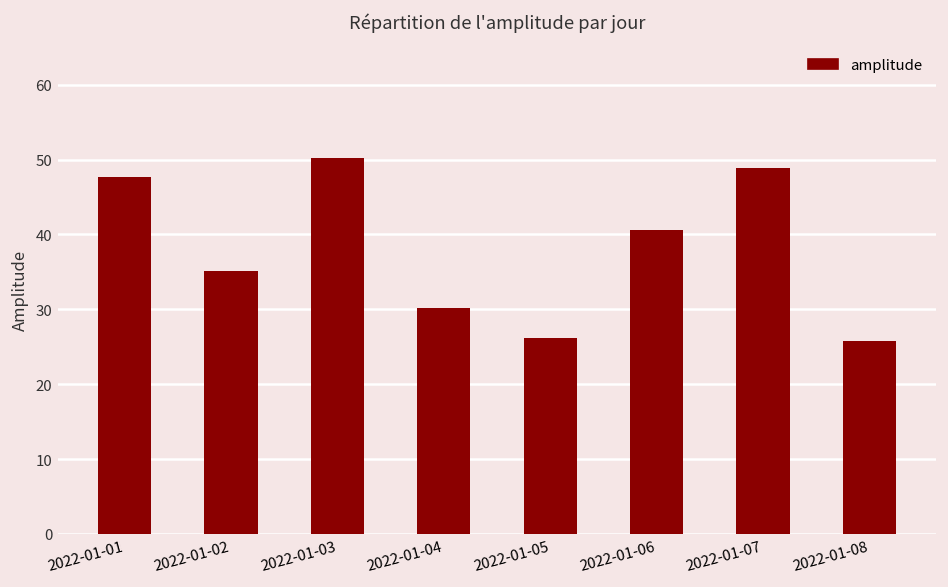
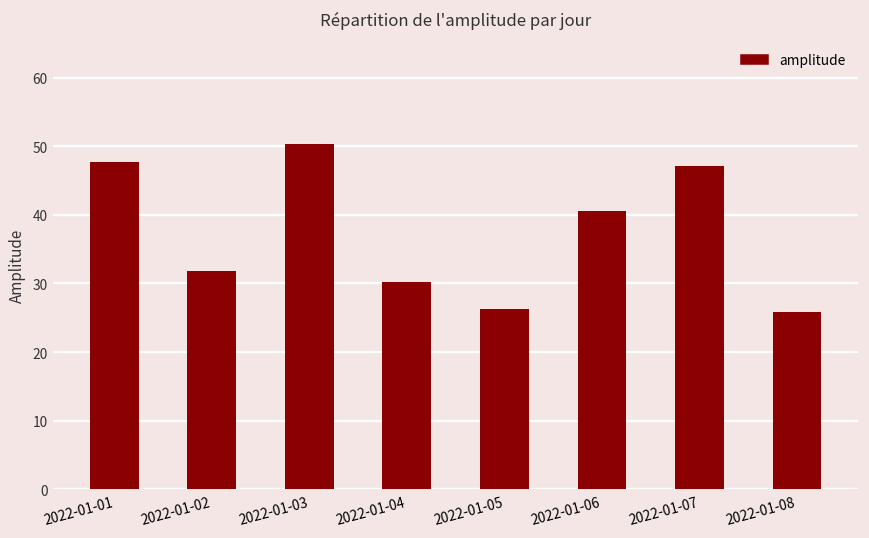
  {
    "2022-01-01": 48,
-   "2022-01-02": 35,
+   "2022-01-02": 32,
    "2022-01-03": 50,
    "2022-01-04": 30,
    "2022-01-05": 26,
    "2022-01-06": 41,
-   "2022-01-07": 49,
+   "2022-01-07": 47,
    "2022-01-08": 26
  }
